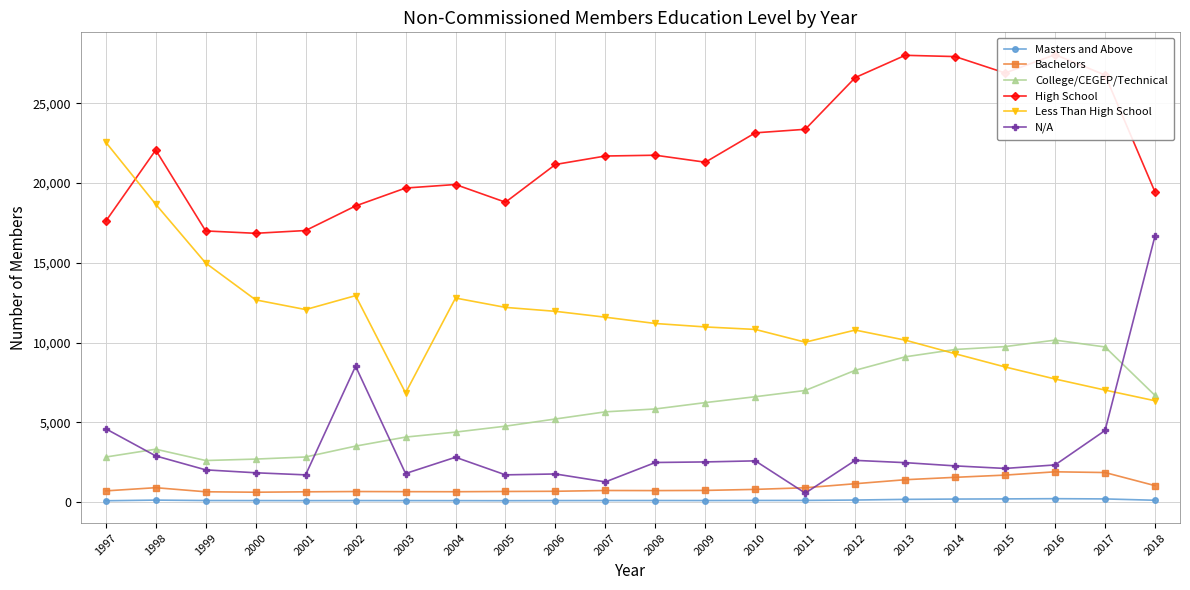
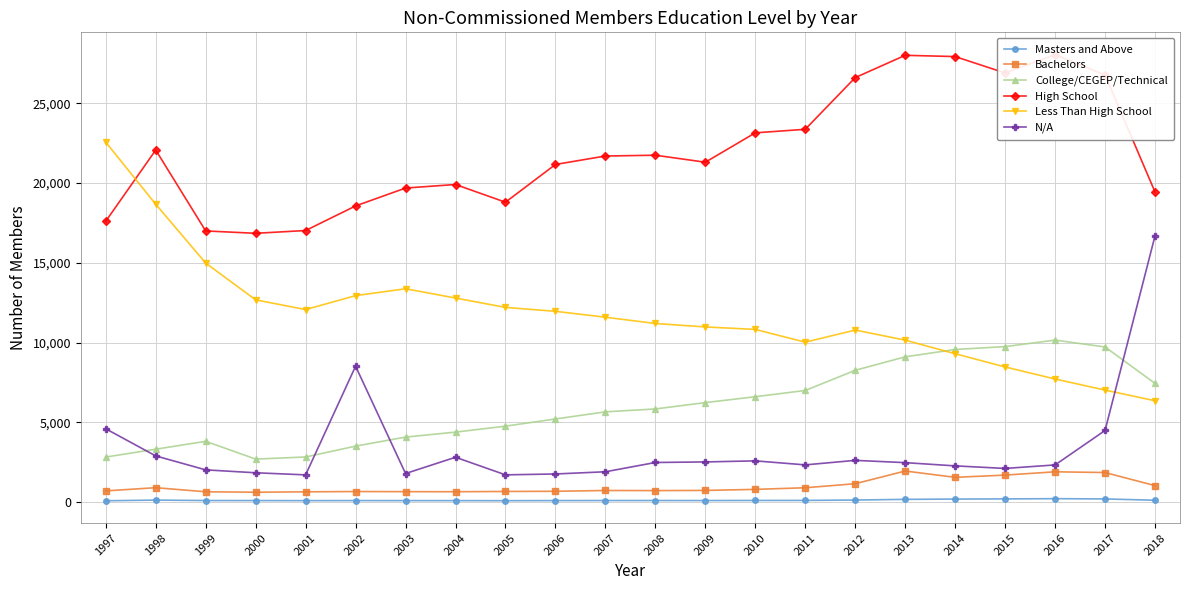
  {
    "Masters and Above": {
      "1997": "100",
      "1998": "100",
      "1999": "100",
      "2000": "100",
      "2001": "100",
      "2002": "100",
      "2003": "100",
      "2004": "100",
      "2005": "100",
      "2006": "100",
      "2007": "100",
      "2008": "100",
      "2009": "100",
      "2010": "100",
      "2011": "100",
      "2012": "100",
      "2013": "200",
      "2014": "200",
      "2015": "200",
      "2016": "200",
      "2017": "200",
      "2018": "100"
    },
    "Bachelors": {
      "1997": "700",
      "1998": "900",
      "1999": "600",
      "2000": "600",
      "2001": "600",
      "2002": "700",
      "2003": "700",
      "2004": "700",
      "2005": "700",
      "2006": "700",
      "2007": "700",
      "2008": "700",
      "2009": "700",
      "2010": "800",
      "2011": "900",
      "2012": "1,200",
-     "2013": "1,400",
+     "2013": "2,000",
      "2014": "1,600",
      "2015": "1,700",
      "2016": "1,900",
      "2017": "1,900",
      "2018": "1,000"
    },
    "College/CEGEP/Technical": {
      "1997": "2,800",
      "1998": "3,300",
-     "1999": "2,600",
+     "1999": "3,800",
      "2000": "2,700",
      "2001": "2,800",
      "2002": "3,500",
      "2003": "4,100",
      "2004": "4,400",
      "2005": "4,800",
      "2006": "5,200",
      "2007": "5,700",
      "2008": "5,800",
      "2009": "6,200",
      "2010": "6,600",
      "2011": "7,000",
      "2012": "8,300",
      "2013": "9,100",
      "2014": "9,600",
      "2015": "9,800",
      "2016": "10,200",
      "2017": "9,700",
-     "2018": "6,700"
+     "2018": "7,400"
    },
    "High School": {
      "1997": "17,600",
      "1998": "22,100",
      "1999": "17,000",
      "2000": "16,900",
      "2001": "17,000",
      "2002": "18,600",
      "2003": "19,700",
      "2004": "19,900",
      "2005": "18,800",
      "2006": "21,200",
      "2007": "21,700",
      "2008": "21,700",
      "2009": "21,300",
      "2010": "23,200",
      "2011": "23,400",
      "2012": "26,600",
      "2013": "28,000",
      "2014": "27,900",
      "2018": "19,400"
    },
    "Less Than High School": {
      "1997": "22,600",
      "1998": "18,700",
      "1999": "15,000",
      "2000": "12,700",
      "2001": "12,100",
      "2002": "12,900",
-     "2003": "6,800",
+     "2003": "13,400",
      "2004": "12,800",
      "2005": "12,200",
      "2006": "12,000",
      "2007": "11,600",
      "2008": "11,200",
      "2009": "11,000",
      "2010": "10,800",
      "2011": "10,000",
      "2012": "10,800",
      "2013": "10,200",
      "2014": "9,300",
      "2015": "8,500",
      "2016": "7,700",
      "2017": "7,000",
      "2018": "6,400"
    },
    "N/A": {
      "1997": "4,600",
      "1998": "2,900",
      "1999": "2,000",
      "2000": "1,800",
      "2001": "1,700",
      "2002": "8,500",
      "2003": "1,800",
      "2004": "2,800",
      "2005": "1,700",
      "2006": "1,800",
-     "2007": "1,300",
+     "2007": "1,900",
      "2008": "2,500",
      "2009": "2,500",
      "2010": "2,600",
-     "2011": "600",
+     "2011": "2,300",
      "2012": "2,600",
      "2013": "2,500",
      "2014": "2,300",
      "2015": "2,100",
      "2016": "2,300",
      "2017": "4,500",
      "2018": "16,700"
    }
  }
